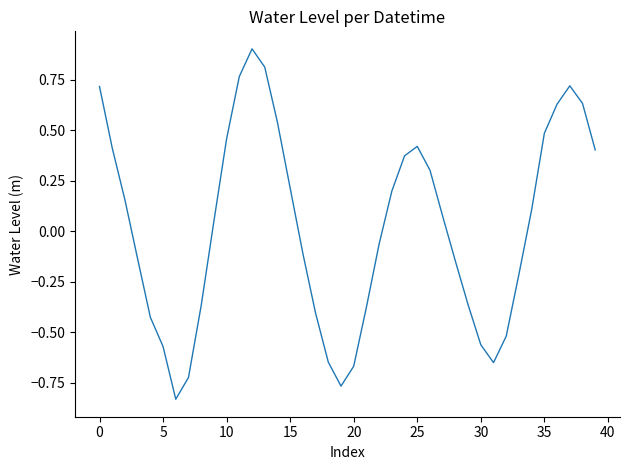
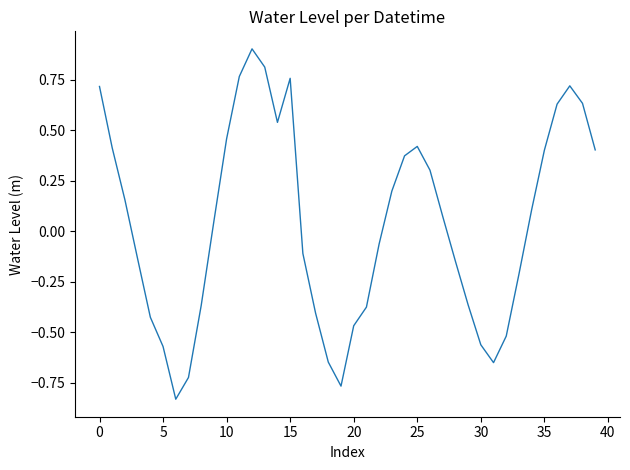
  {
    "0": 0.72,
    "5": -0.57,
    "10": 0.46,
-   "15": 0.21,
-   "20": -0.67,
+   "15": 0.76,
+   "20": -0.47,
    "25": 0.42,
    "30": -0.56,
-   "35": 0.49
+   "35": 0.40
  }
